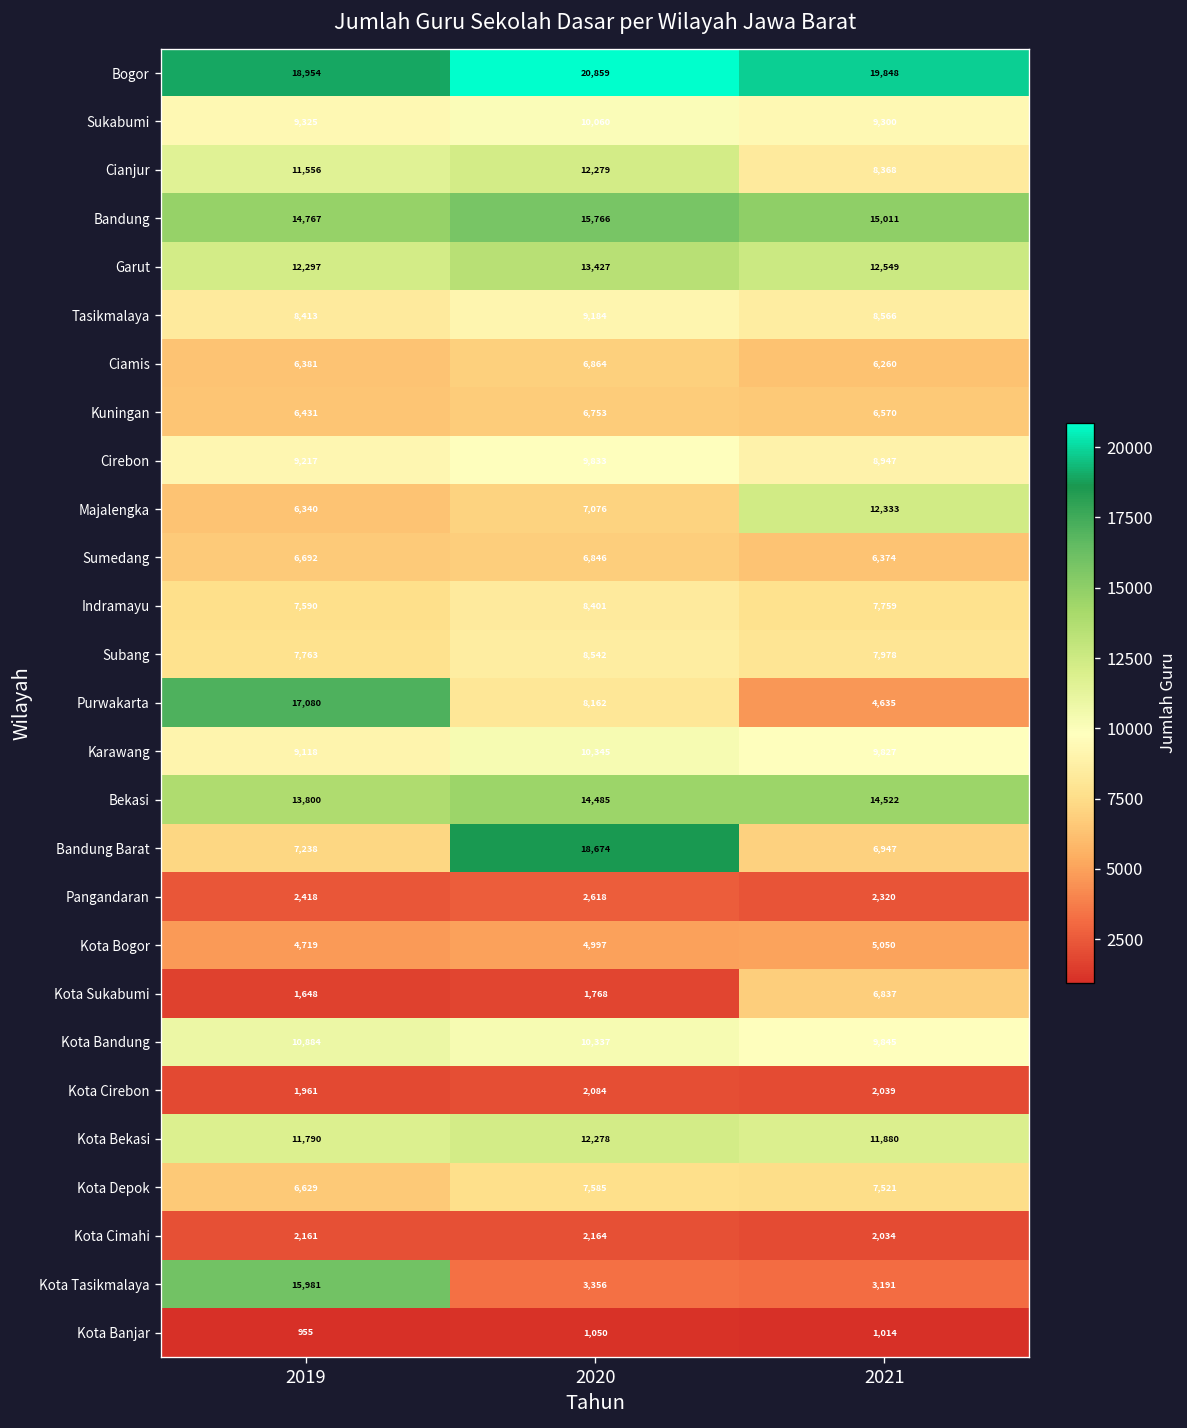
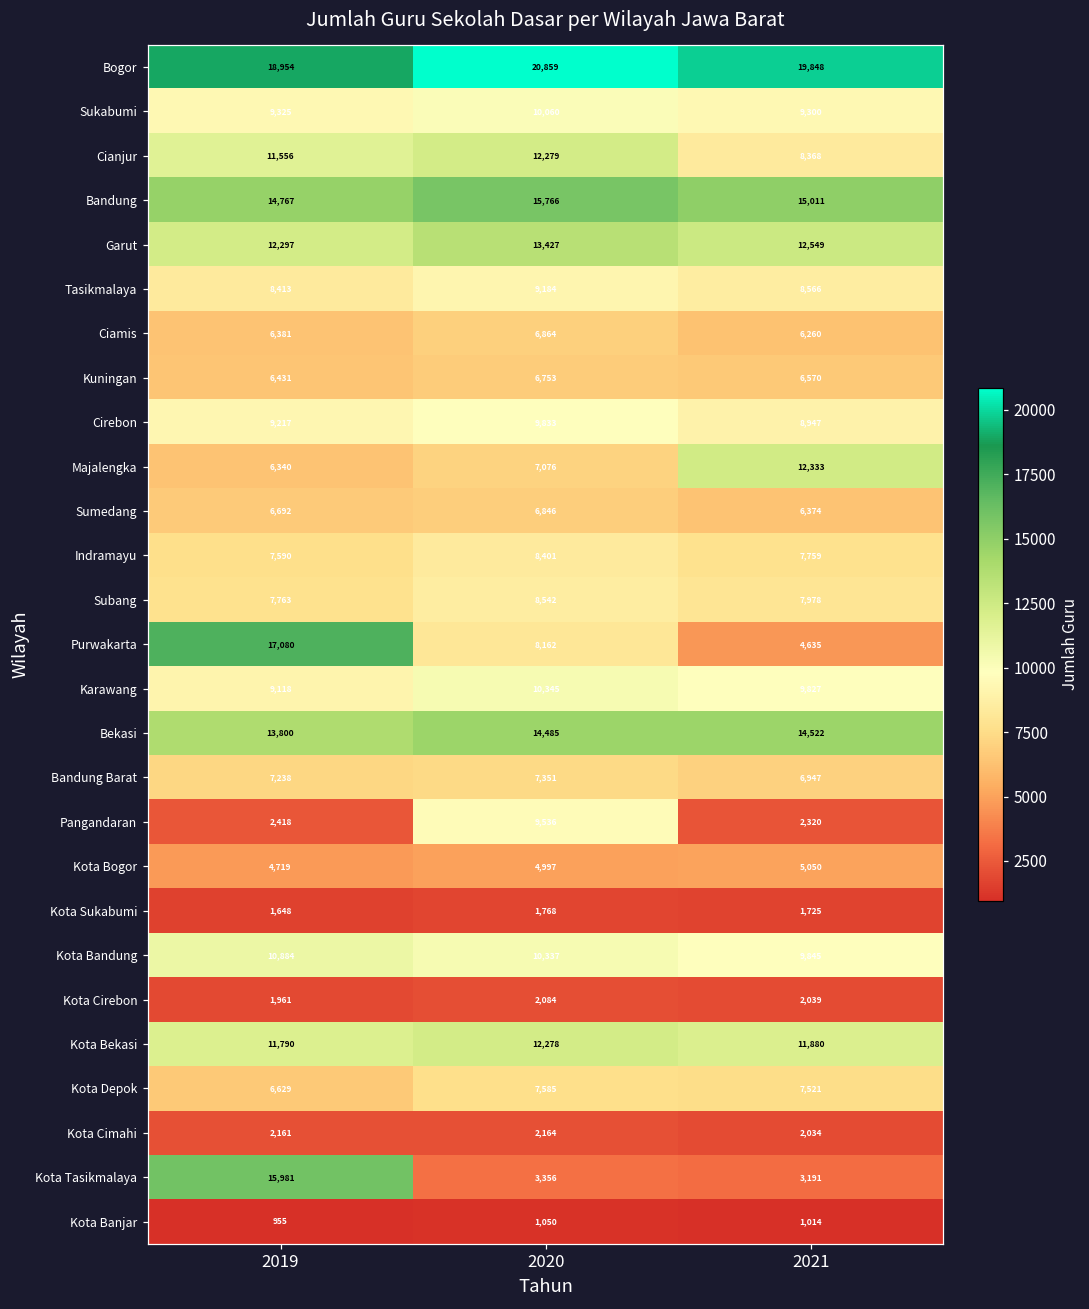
  {
    "Bogor": {
      "2019": "18,954",
      "2020": "20,859",
      "2021": "19,848"
    },
    "Sukabumi": {
      "2019": "9,325",
      "2020": "10,060",
      "2021": "9,300"
    },
    "Cianjur": {
      "2019": "11,556",
      "2020": "12,279",
      "2021": "8,368"
    },
    "Bandung": {
      "2019": "14,767",
      "2020": "15,766",
      "2021": "15,011"
    },
    "Garut": {
      "2019": "12,297",
      "2020": "13,427",
      "2021": "12,549"
    },
    "Tasikmalaya": {
      "2019": "8,413",
      "2020": "9,184",
      "2021": "8,566"
    },
    "Ciamis": {
      "2019": "6,381",
      "2020": "6,864",
      "2021": "6,260"
    },
    "Kuningan": {
      "2019": "6,431",
      "2020": "6,753",
      "2021": "6,570"
    },
    "Cirebon": {
      "2019": "9,217",
      "2020": "9,833",
      "2021": "8,947"
    },
    "Majalengka": {
      "2019": "6,340",
      "2020": "7,076",
      "2021": "12,333"
    },
    "Sumedang": {
      "2019": "6,692",
      "2020": "6,846",
      "2021": "6,374"
    },
    "Indramayu": {
      "2019": "7,590",
      "2020": "8,401",
      "2021": "7,759"
    },
    "Subang": {
      "2019": "7,763",
      "2020": "8,542",
      "2021": "7,978"
    },
    "Purwakarta": {
      "2019": "17,080",
      "2020": "8,162",
      "2021": "4,635"
    },
    "Karawang": {
      "2019": "9,118",
      "2020": "10,345",
      "2021": "9,827"
    },
    "Bekasi": {
      "2019": "13,800",
      "2020": "14,485",
      "2021": "14,522"
    },
    "Bandung Barat": {
      "2019": "7,238",
-     "2020": "18,674",
+     "2020": "7,351",
      "2021": "6,947"
    },
    "Pangandaran": {
      "2019": "2,418",
-     "2020": "2,618",
+     "2020": "9,536",
      "2021": "2,320"
    },
    "Kota Bogor": {
      "2019": "4,719",
      "2020": "4,997",
      "2021": "5,050"
    },
    "Kota Sukabumi": {
      "2019": "1,648",
      "2020": "1,768",
-     "2021": "6,837"
+     "2021": "1,725"
    },
    "Kota Bandung": {
      "2019": "10,884",
      "2020": "10,337",
      "2021": "9,845"
    },
    "Kota Cirebon": {
      "2019": "1,961",
      "2020": "2,084",
      "2021": "2,039"
    },
    "Kota Bekasi": {
      "2019": "11,790",
      "2020": "12,278",
      "2021": "11,880"
    },
    "Kota Depok": {
      "2019": "6,629",
      "2020": "7,585",
      "2021": "7,521"
    },
    "Kota Cimahi": {
      "2019": "2,161",
      "2020": "2,164",
      "2021": "2,034"
    },
    "Kota Tasikmalaya": {
      "2019": "15,981",
      "2020": "3,356",
      "2021": "3,191"
    },
    "Kota Banjar": {
      "2019": "955",
      "2020": "1,050",
      "2021": "1,014"
    }
  }
